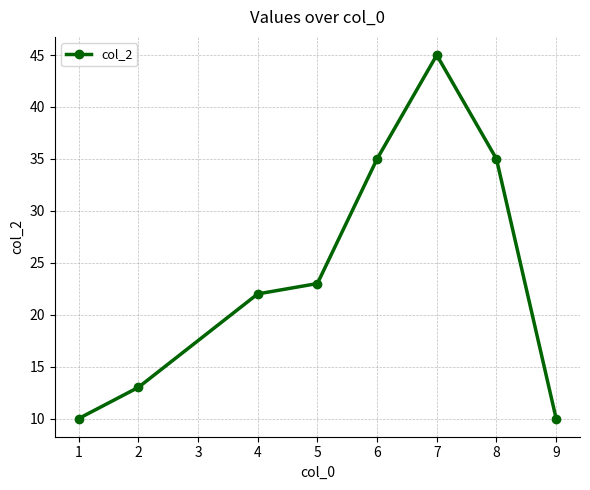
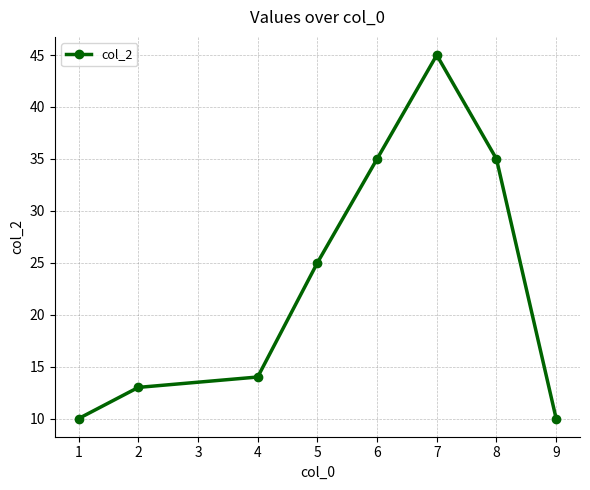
  {
    "1": 10,
    "2": 13,
-   "4": 22,
-   "5": 23,
+   "4": 14,
+   "5": 25,
    "6": 35,
    "7": 45,
    "8": 35,
    "9": 10
  }
